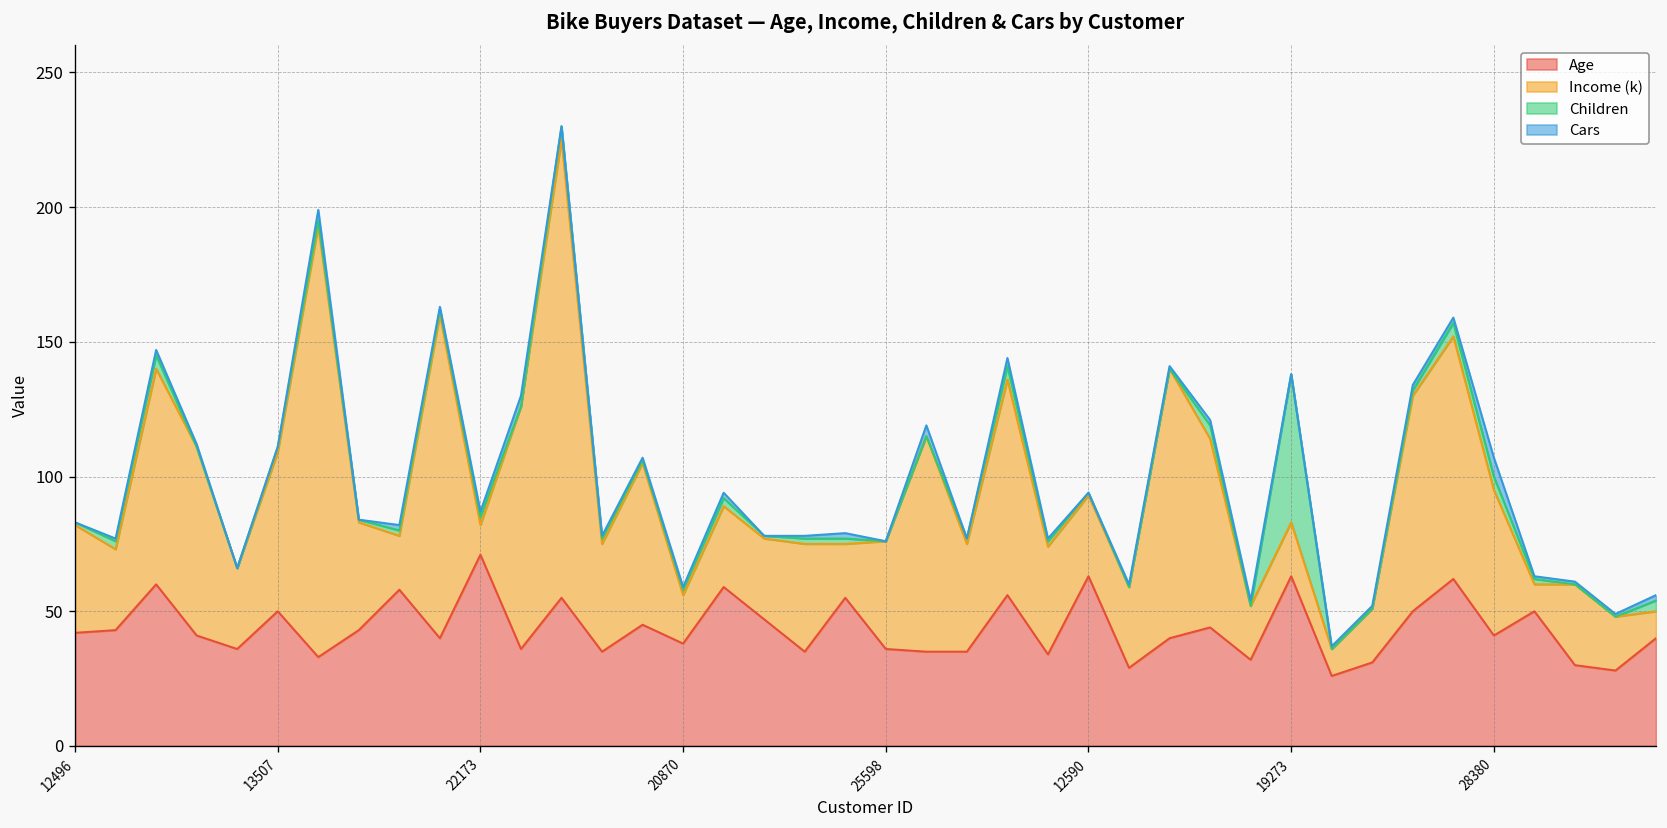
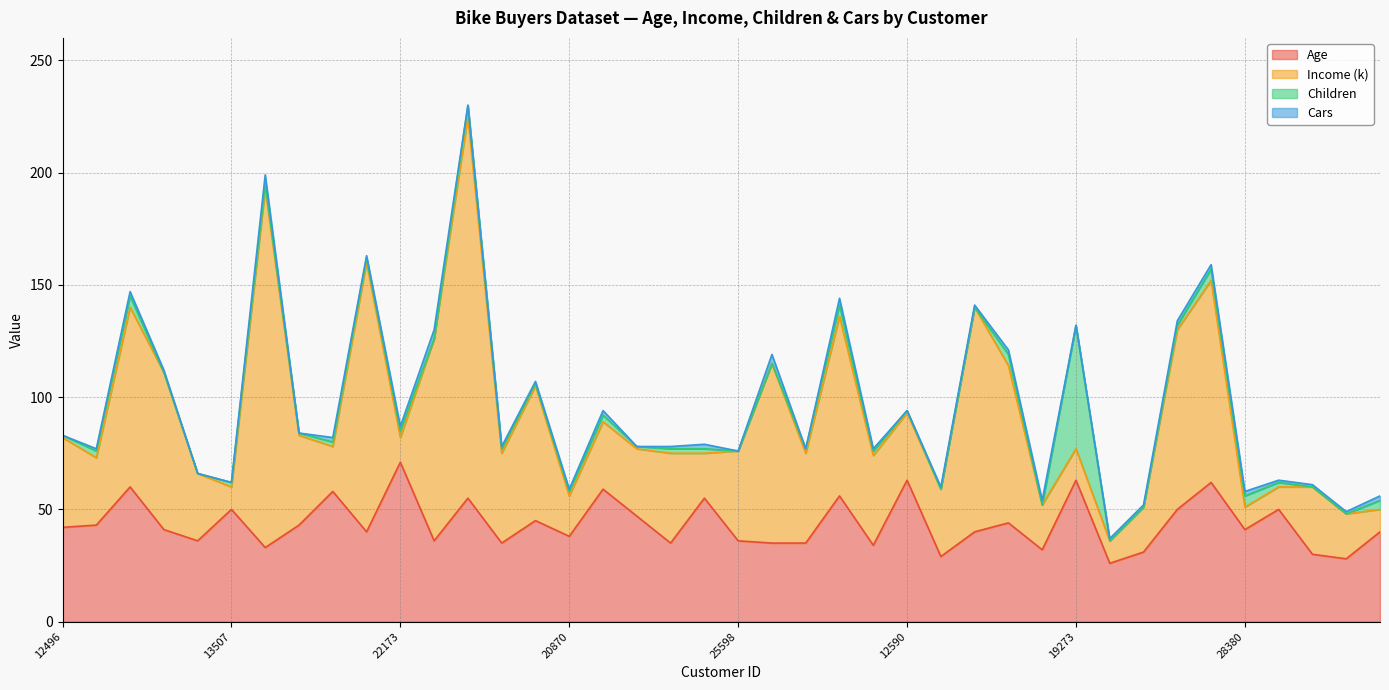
  {
    "Age": {
      "12496": 42,
      "13507": 50,
      "22173": 71,
      "20870": 38,
      "25598": 36,
      "12590": 63,
      "19273": 63,
      "28380": 41
    },
    "Income (k)": {
-     "13507": 59,
+     "13507": 10,
      "22173": 11,
      "20870": 18,
-     "19273": 20,
-     "28380": 54
+     "19273": 14,
+     "28380": 10
    },
    "Children": {
      "22173": 3,
      "28380": 5
    },
    "Cars": {
      "22173": 2,
-     "28380": 7
+     "28380": 2
    }
  }
